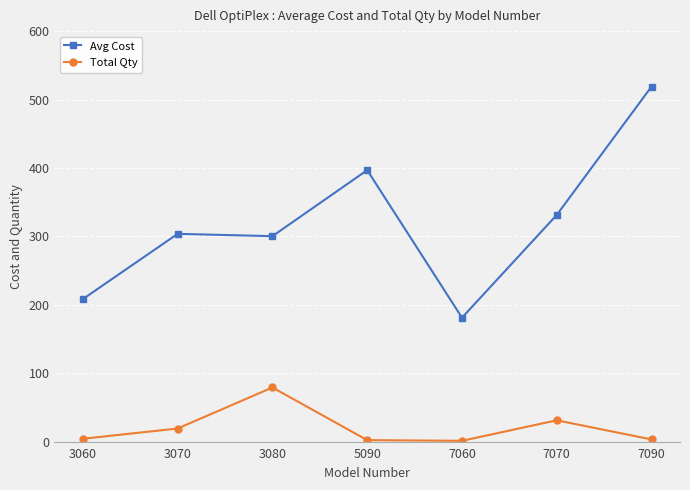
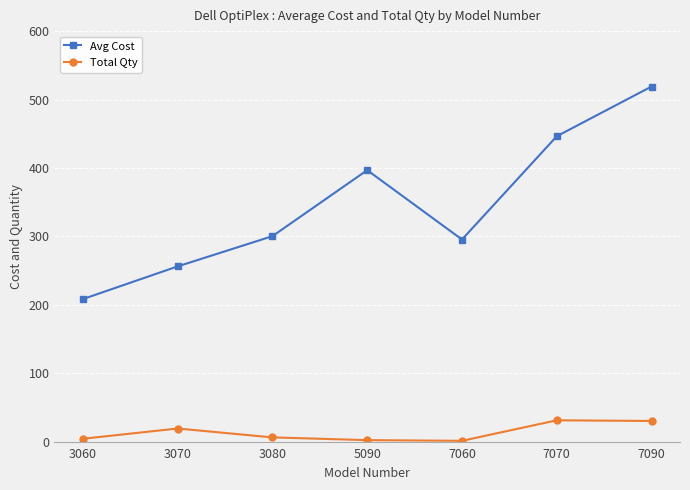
  {
    "Avg Cost": {
      "3060": 210,
-     "3070": 300,
+     "3070": 260,
      "3080": 300,
      "5090": 400,
-     "7060": 180,
-     "7070": 330,
+     "7060": 300,
+     "7070": 450,
      "7090": 520
    },
    "Total Qty": {
      "3060": 0,
      "3070": 20,
-     "3080": 80,
+     "3080": 10,
      "5090": 0,
      "7060": 0,
      "7070": 30,
-     "7090": 0
+     "7090": 30
    }
  }
